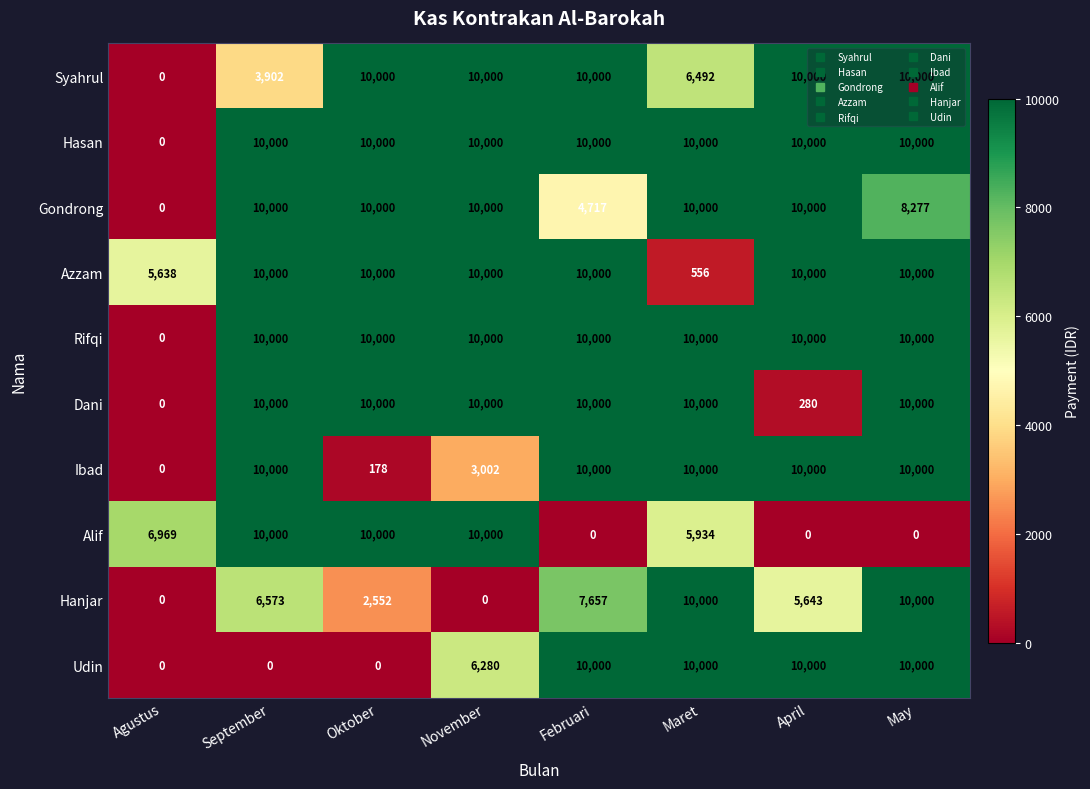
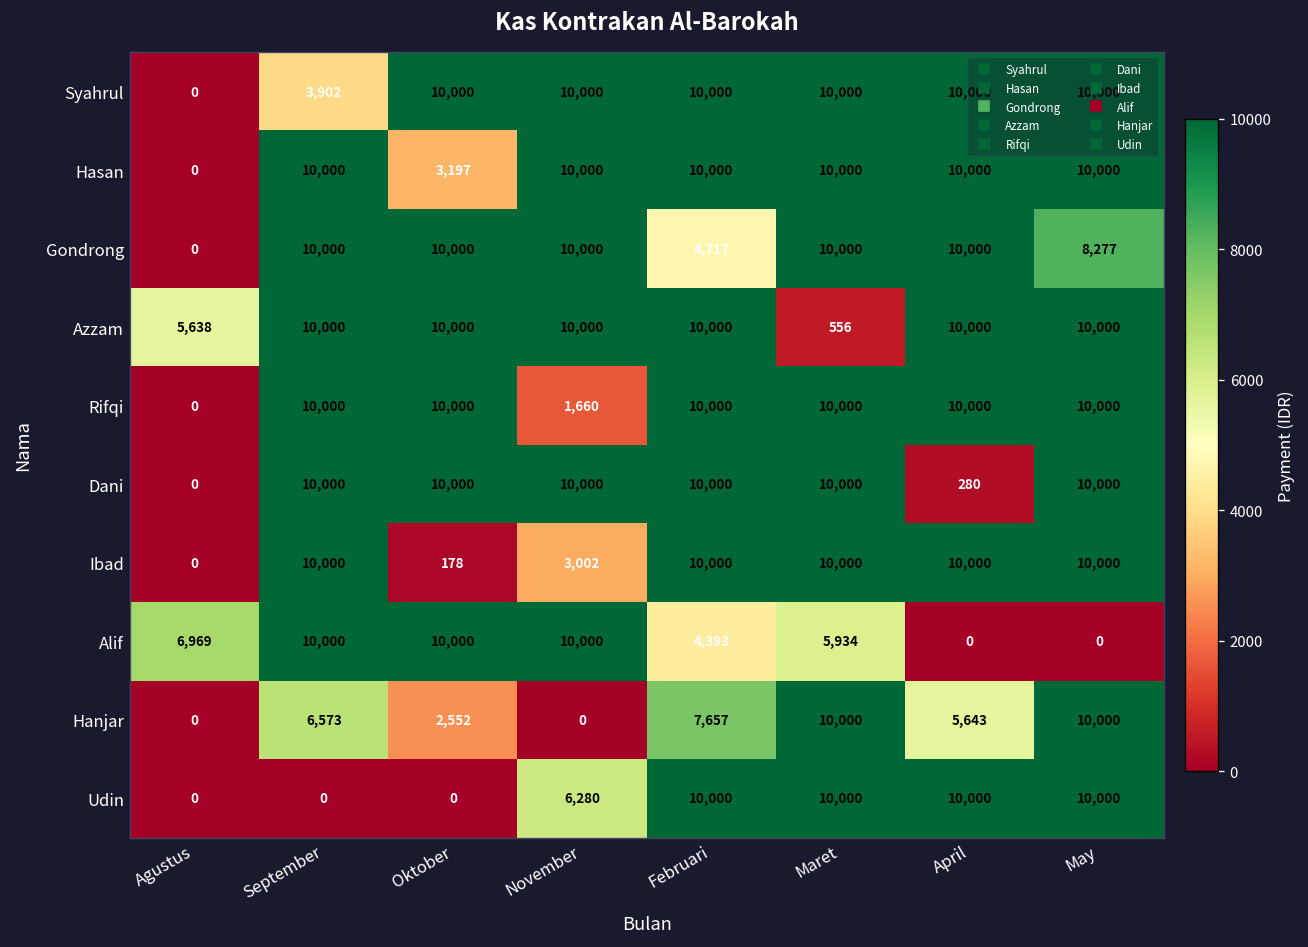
  {
    "Syahrul": {
      "Agustus": "0",
      "September": "3,902",
      "Oktober": "10,000",
      "November": "10,000",
      "Februari": "10,000",
-     "Maret": "6,492"
+     "Maret": "10,000"
    },
    "Hasan": {
      "Agustus": "0",
      "September": "10,000",
-     "Oktober": "10,000",
+     "Oktober": "3,197",
      "November": "10,000",
      "Februari": "10,000",
      "Maret": "10,000",
      "April": "10,000",
      "May": "10,000"
    },
    "Gondrong": {
      "Agustus": "0",
      "September": "10,000",
      "Oktober": "10,000",
      "November": "10,000",
      "Februari": "4,717",
      "Maret": "10,000",
      "April": "10,000",
      "May": "8,277"
    },
    "Azzam": {
      "Agustus": "5,638",
      "September": "10,000",
      "Oktober": "10,000",
      "November": "10,000",
      "Februari": "10,000",
      "Maret": "556",
      "April": "10,000",
      "May": "10,000"
    },
    "Rifqi": {
      "Agustus": "0",
      "September": "10,000",
      "Oktober": "10,000",
-     "November": "10,000",
+     "November": "1,660",
      "Februari": "10,000",
      "Maret": "10,000",
      "April": "10,000",
      "May": "10,000"
    },
    "Dani": {
      "Agustus": "0",
      "September": "10,000",
      "Oktober": "10,000",
      "November": "10,000",
      "Februari": "10,000",
      "Maret": "10,000",
      "April": "280",
      "May": "10,000"
    },
    "Ibad": {
      "Agustus": "0",
      "September": "10,000",
      "Oktober": "178",
      "November": "3,002",
      "Februari": "10,000",
      "Maret": "10,000",
      "April": "10,000",
      "May": "10,000"
    },
    "Alif": {
      "Agustus": "6,969",
      "September": "10,000",
      "Oktober": "10,000",
      "November": "10,000",
-     "Februari": "0",
+     "Februari": "4,393",
      "Maret": "5,934",
      "April": "0",
      "May": "0"
    },
    "Hanjar": {
      "Agustus": "0",
      "September": "6,573",
      "Oktober": "2,552",
      "November": "0",
      "Februari": "7,657",
      "Maret": "10,000",
      "April": "5,643",
      "May": "10,000"
    },
    "Udin": {
      "Agustus": "0",
      "September": "0",
      "Oktober": "0",
      "November": "6,280",
      "Februari": "10,000",
      "Maret": "10,000",
      "April": "10,000",
      "May": "10,000"
    }
  }
